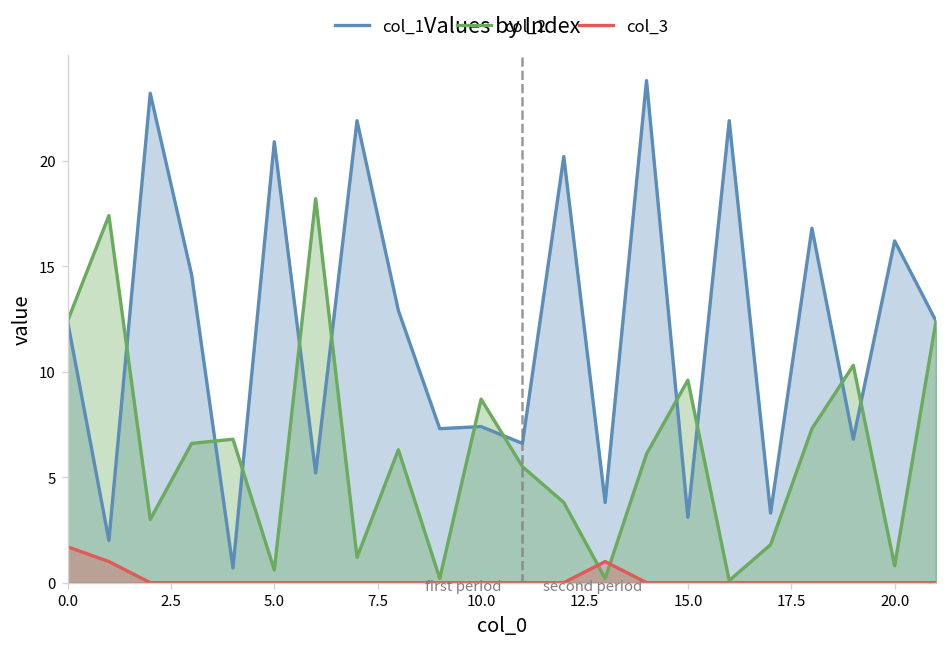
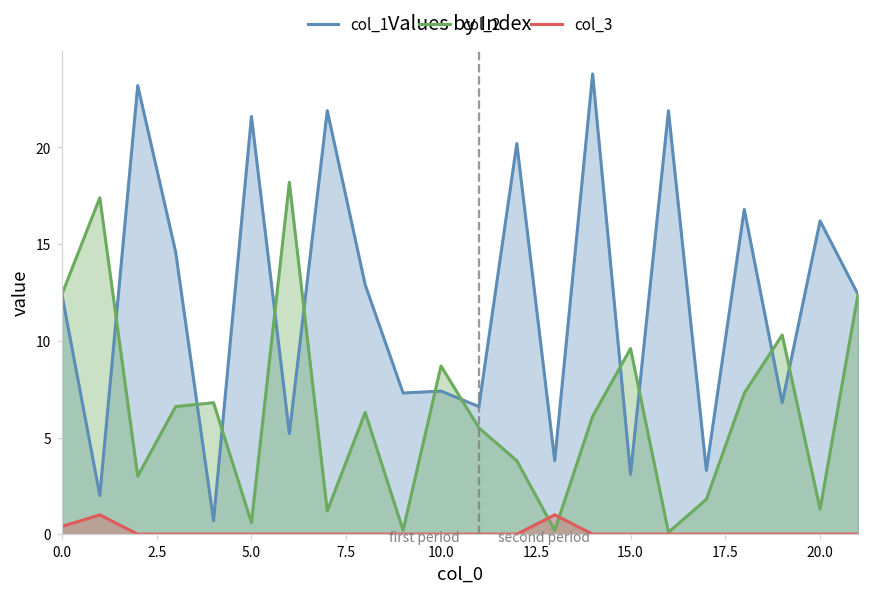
  {
    "col_1": {
-     "5.0": 20.9,
+     "5.0": 21.6,
      "10.0": 7.4,
      "15.0": 3.1,
      "20.0": 16.2
    },
    "col_2": {
      "5.0": 0.6,
      "10.0": 8.7,
      "15.0": 9.6,
-     "20.0": 0.8
+     "20.0": 1.3
    },
    "col_3": {
-     "0.0": 1.7,
+     "0.0": 0.4,
      "5.0": 0.0,
      "10.0": 0.0,
      "15.0": 0.0,
      "20.0": 0.0
    }
  }
